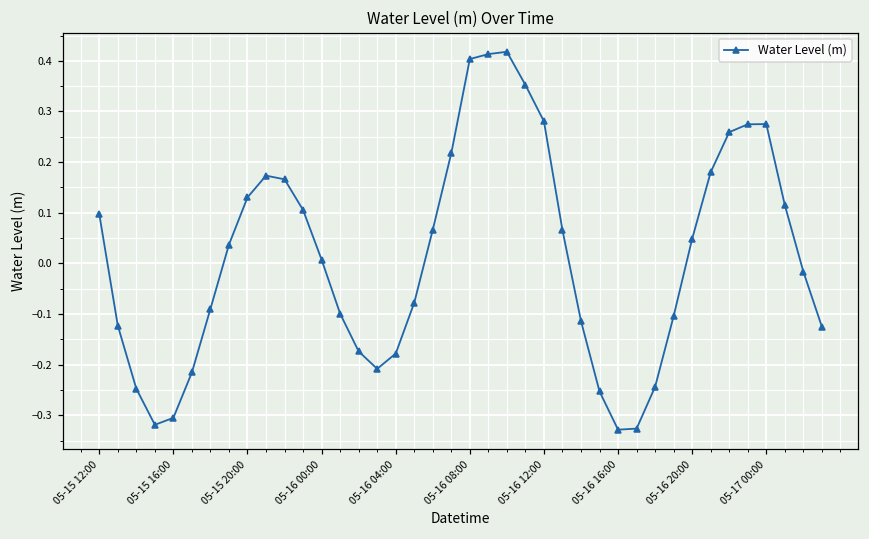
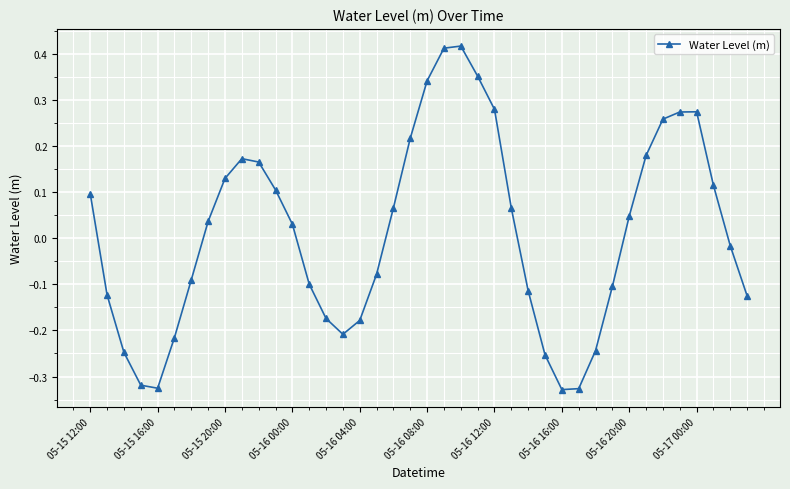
  {
    "05-15 12:00": 0.10,
-   "05-15 16:00": -0.31,
+   "05-15 16:00": -0.33,
    "05-15 20:00": 0.13,
-   "05-16 00:00": 0.01,
+   "05-16 00:00": 0.03,
    "05-16 04:00": -0.18,
-   "05-16 08:00": 0.40,
+   "05-16 08:00": 0.34,
    "05-16 12:00": 0.28,
    "05-16 16:00": -0.33,
    "05-16 20:00": 0.05,
    "05-17 00:00": 0.28
  }
